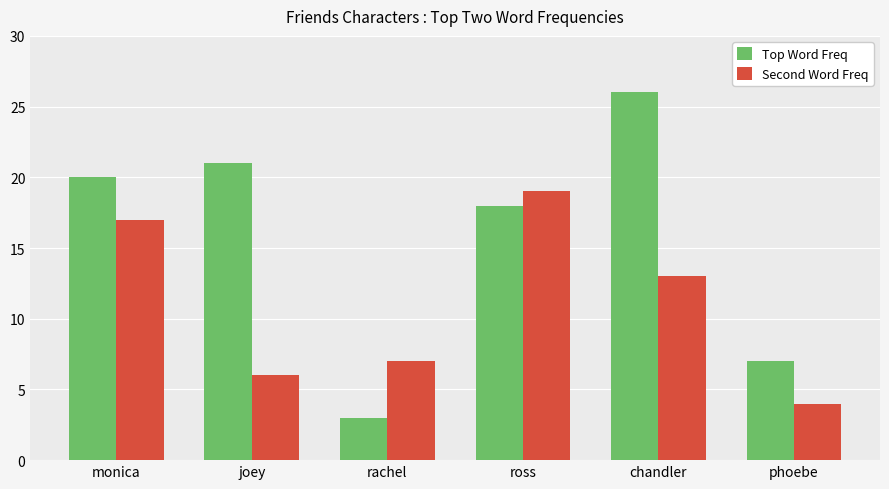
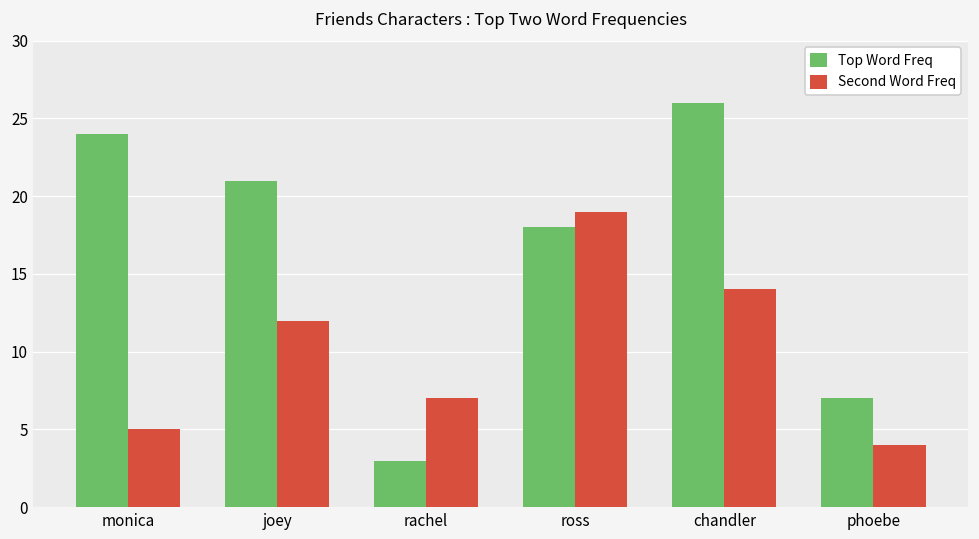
  {
    "Top Word Freq": {
-     "monica": 20,
+     "monica": 24,
      "joey": 21,
      "rachel": 3,
      "ross": 18,
      "chandler": 26,
      "phoebe": 7
    },
    "Second Word Freq": {
-     "monica": 17,
-     "joey": 6,
+     "monica": 5,
+     "joey": 12,
      "rachel": 7,
      "ross": 19,
-     "chandler": 13,
+     "chandler": 14,
      "phoebe": 4
    }
  }
